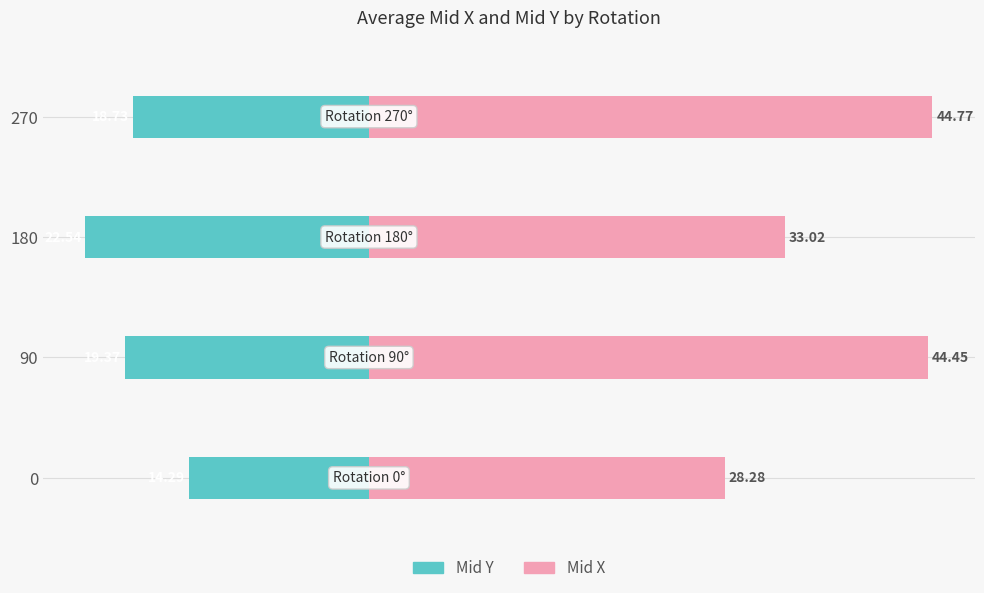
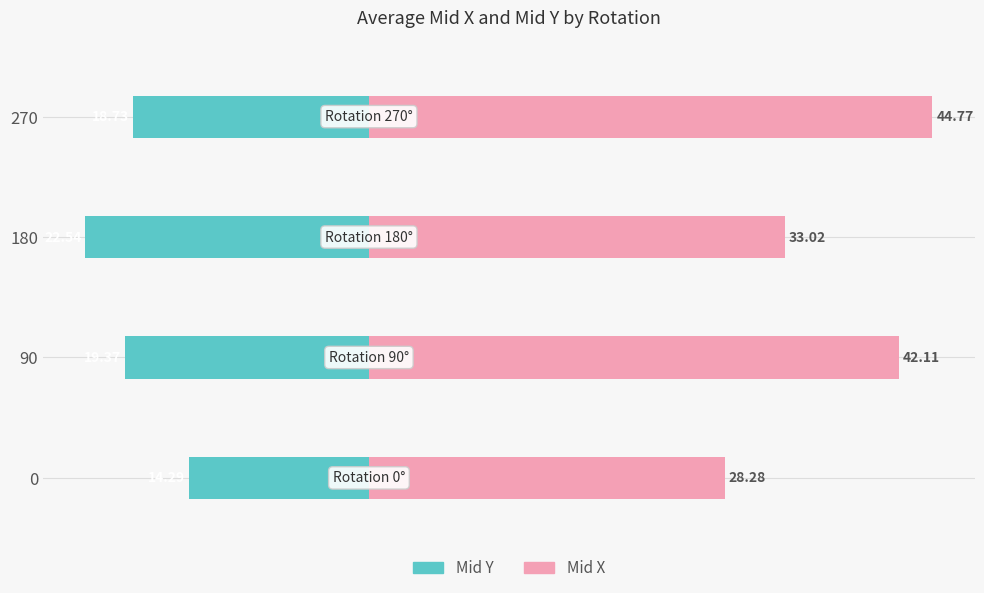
  {
    "Mid X": {
      "270": 44.77,
      "180": 33.02,
-     "90": 44.45,
+     "90": 42.11,
      "0": 28.28
    }
  }
